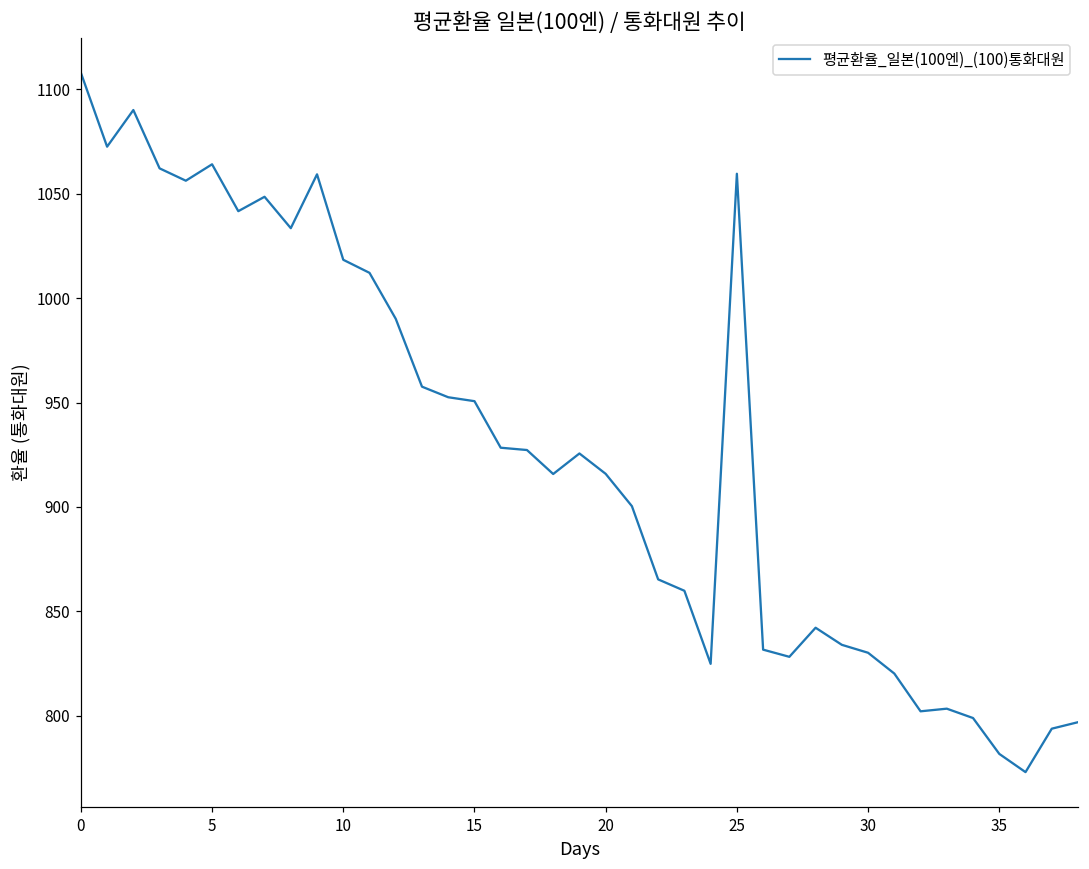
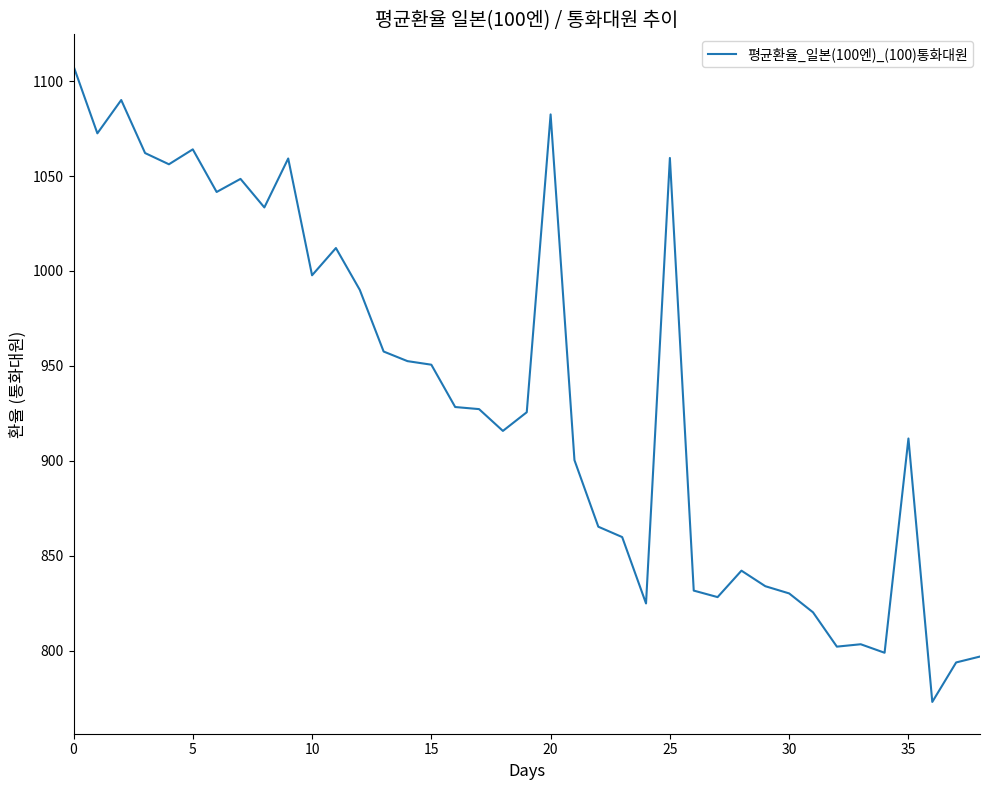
  {
    "0": 1108,
    "5": 1064,
-   "10": 1018,
+   "10": 998,
    "15": 951,
-   "20": 916,
+   "20": 1082,
    "25": 1060,
    "30": 830,
-   "35": 782
+   "35": 912
  }
